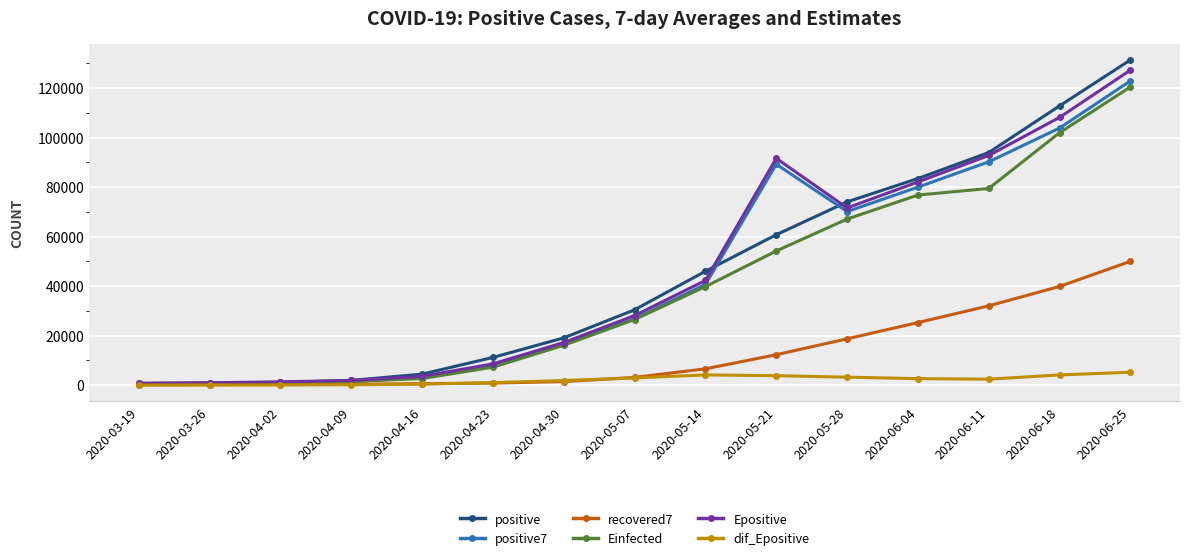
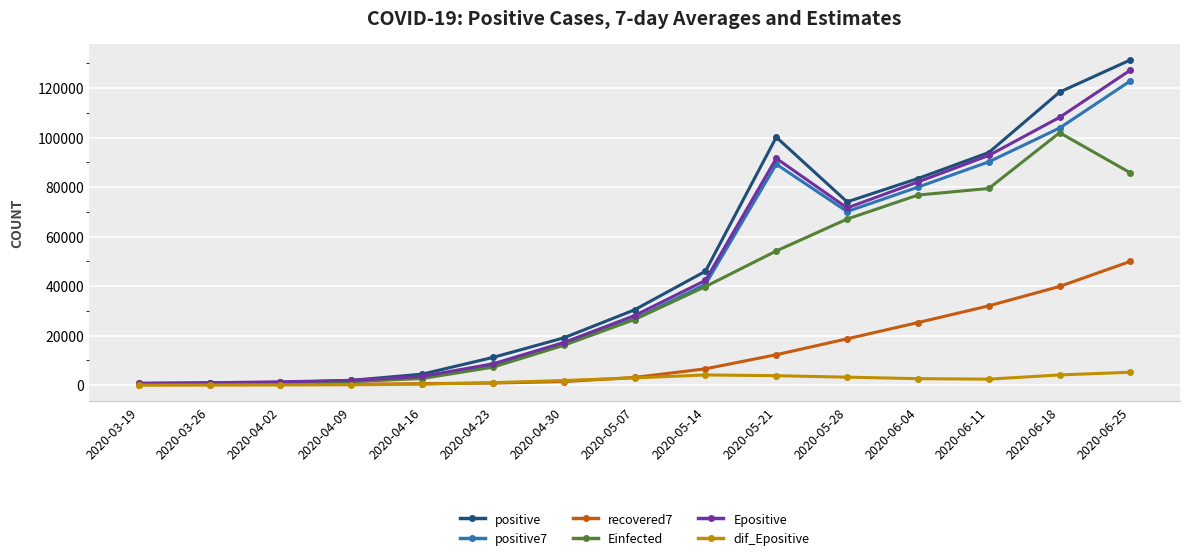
  {
    "positive": {
      "2020-04-23": 11000,
      "2020-04-30": 19000,
      "2020-05-07": 30000,
      "2020-05-14": 46000,
-     "2020-05-21": 61000,
+     "2020-05-21": 100000,
      "2020-05-28": 74000,
      "2020-06-04": 83000,
      "2020-06-11": 94000,
-     "2020-06-18": 113000,
+     "2020-06-18": 118000,
      "2020-06-25": 131000
    },
    "positive7": {
      "2020-05-21": 89000,
      "2020-05-28": 70000,
      "2020-06-04": 80000,
      "2020-06-11": 90000,
      "2020-06-18": 104000,
      "2020-06-25": 123000
    },
    "Einfected": {
      "2020-05-21": 54000,
      "2020-05-28": 67000,
      "2020-06-04": 77000,
      "2020-06-11": 79000,
      "2020-06-18": 102000,
-     "2020-06-25": 121000
+     "2020-06-25": 86000
    },
    "Epositive": {
      "2020-05-07": 28000,
      "2020-05-14": 42000,
      "2020-05-21": 92000,
      "2020-05-28": 72000,
      "2020-06-04": 82000,
      "2020-06-11": 93000,
      "2020-06-18": 108000,
      "2020-06-25": 127000
    }
  }
